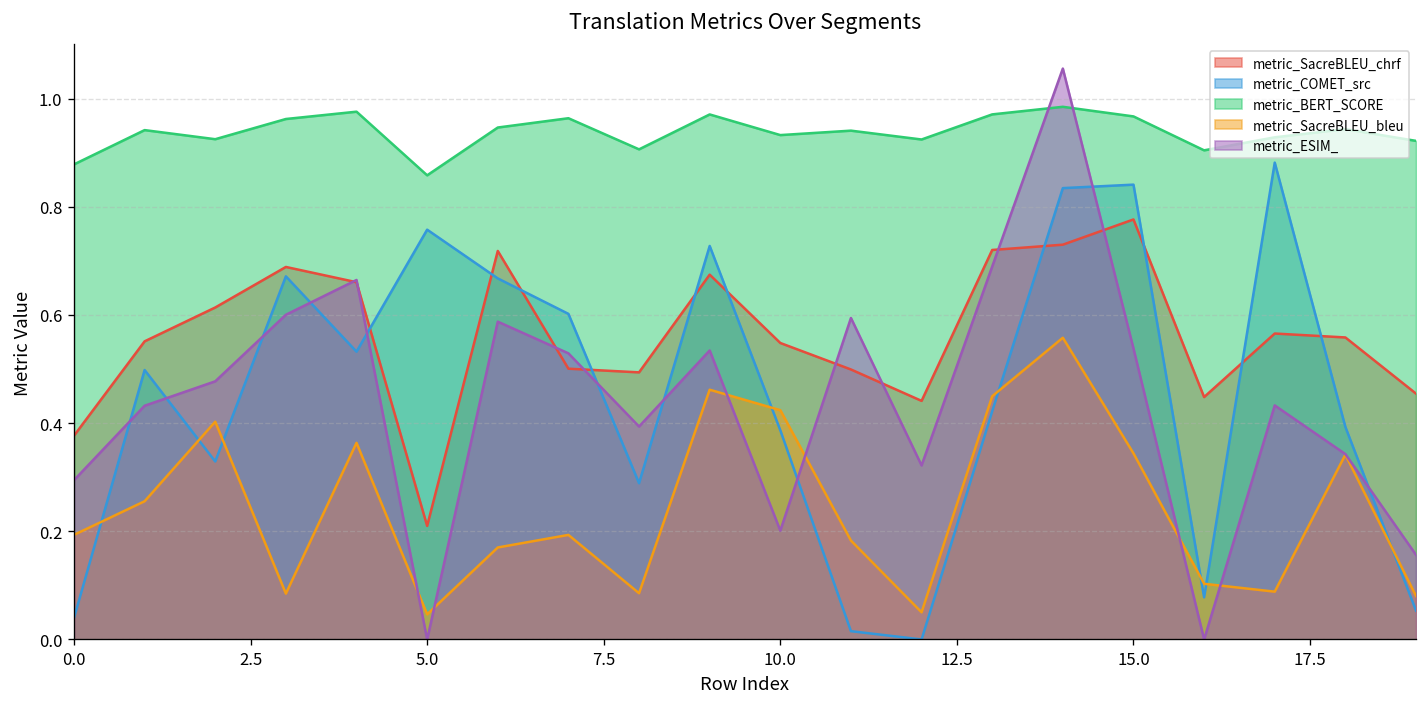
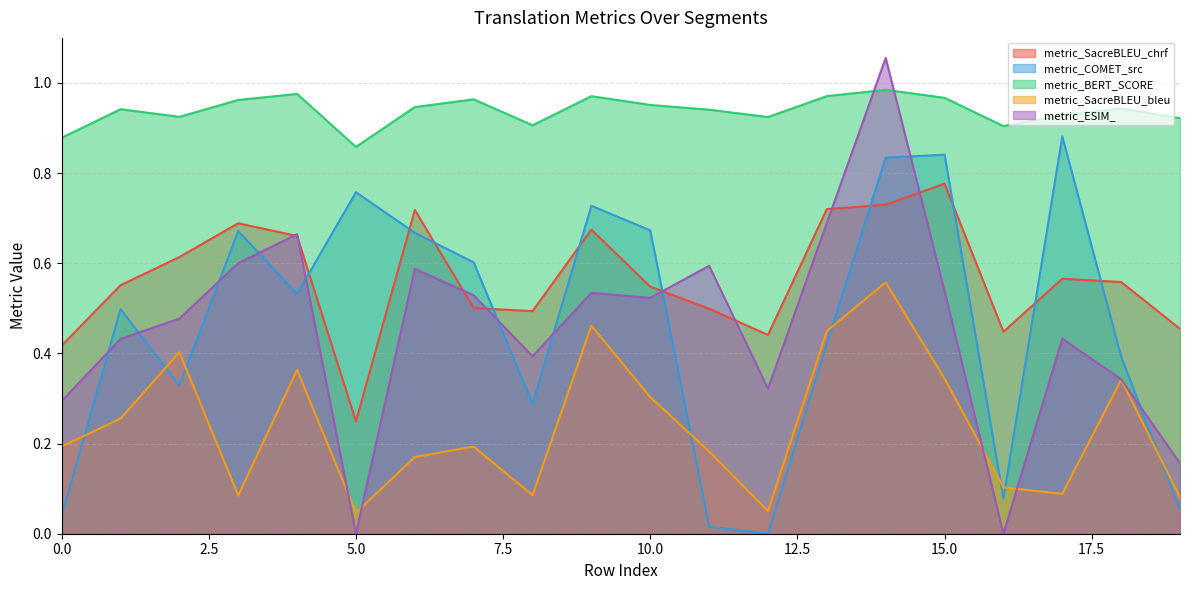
  {
    "metric_SacreBLEU_chrf": {
-     "0.0": 0.38,
-     "5.0": 0.21,
+     "0.0": 0.42,
+     "5.0": 0.25,
      "10.0": 0.55,
      "15.0": 0.78
    },
    "metric_COMET_src": {
      "0.0": 0.04,
      "5.0": 0.76,
-     "10.0": 0.39,
+     "10.0": 0.67,
      "15.0": 0.84
    },
    "metric_BERT_SCORE": {
      "0.0": 0.88,
      "5.0": 0.86,
-     "10.0": 0.93,
+     "10.0": 0.95,
      "15.0": 0.97
    },
    "metric_SacreBLEU_bleu": {
      "0.0": 0.19,
      "5.0": 0.05,
-     "10.0": 0.42,
+     "10.0": 0.30,
      "15.0": 0.34
    },
    "metric_ESIM_": {
      "0.0": 0.29,
      "5.0": 0.00,
-     "10.0": 0.20,
+     "10.0": 0.52,
      "15.0": 0.54
    }
  }
